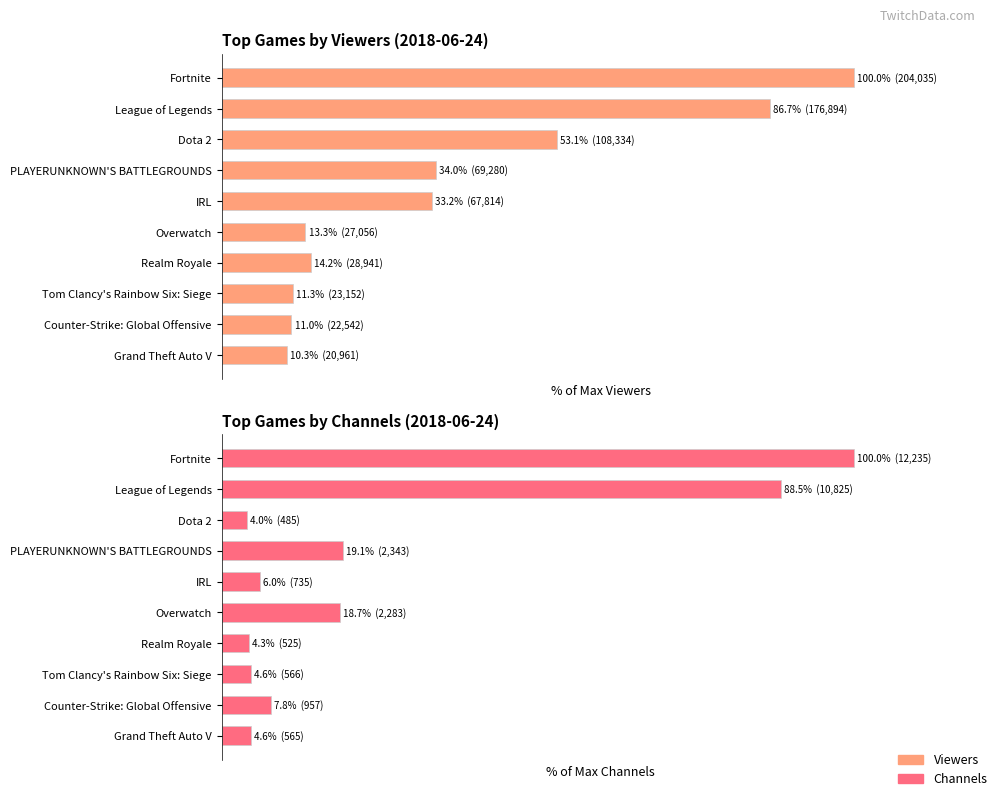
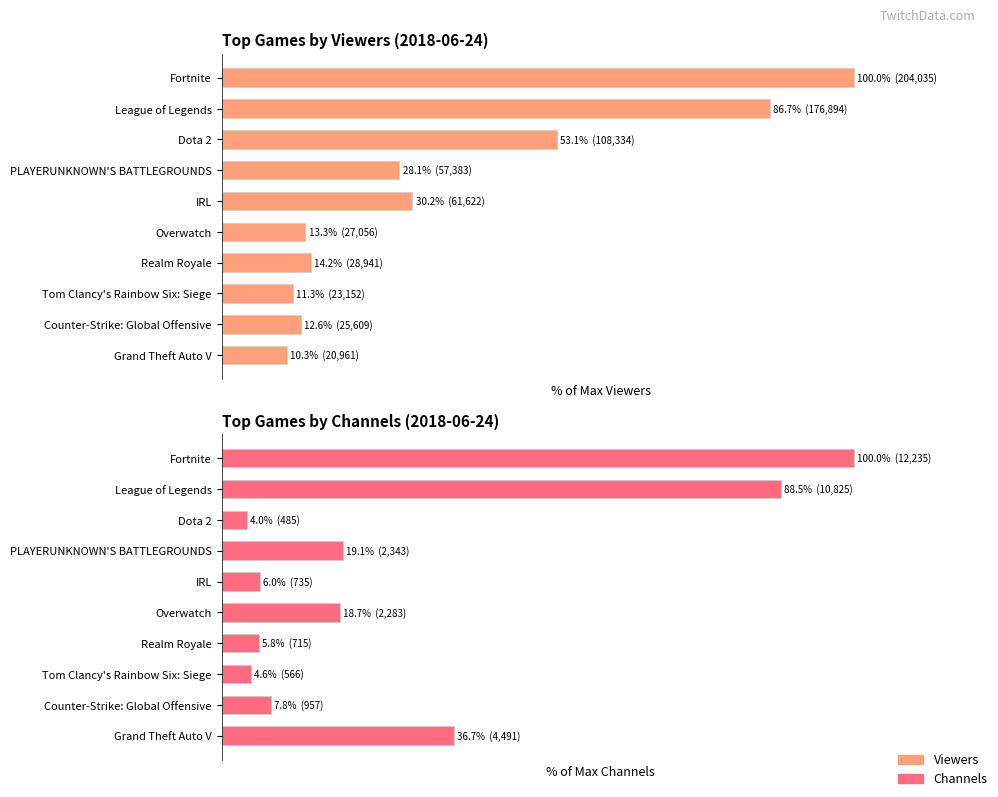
  {
    "Top Games by Viewers (2018-06-24)": {
      "Fortnite": "100.0%",
      "League of Legends": "86.7%",
      "Dota 2": "53.1%",
-     "PLAYERUNKNOWN'S BATTLEGROUNDS": "34.0% (69,280)",
-     "IRL": "33.2% (67,814)",
+     "PLAYERUNKNOWN'S BATTLEGROUNDS": "28.1% (57,383)",
+     "IRL": "30.2% (61,622)",
      "Overwatch": "13.3%",
      "Realm Royale": "14.2%",
      "Tom Clancy's Rainbow Six: Siege": "11.3%",
-     "Counter-Strike: Global Offensive": "11.0% (22,542)",
+     "Counter-Strike: Global Offensive": "12.6% (25,609)",
      "Grand Theft Auto V": "10.3%"
    },
    "Top Games by Channels (2018-06-24)": {
      "Fortnite": "100.0%",
      "League of Legends": "88.5%",
      "Dota 2": "4.0%",
      "PLAYERUNKNOWN'S BATTLEGROUNDS": "19.1%",
      "IRL": "6.0%",
      "Overwatch": "18.7%",
-     "Realm Royale": "4.3% (525)",
+     "Realm Royale": "5.8% (715)",
      "Tom Clancy's Rainbow Six: Siege": "4.6%",
      "Counter-Strike: Global Offensive": "7.8%",
-     "Grand Theft Auto V": "4.6% (565)"
+     "Grand Theft Auto V": "36.7% (4,491)"
    }
  }
